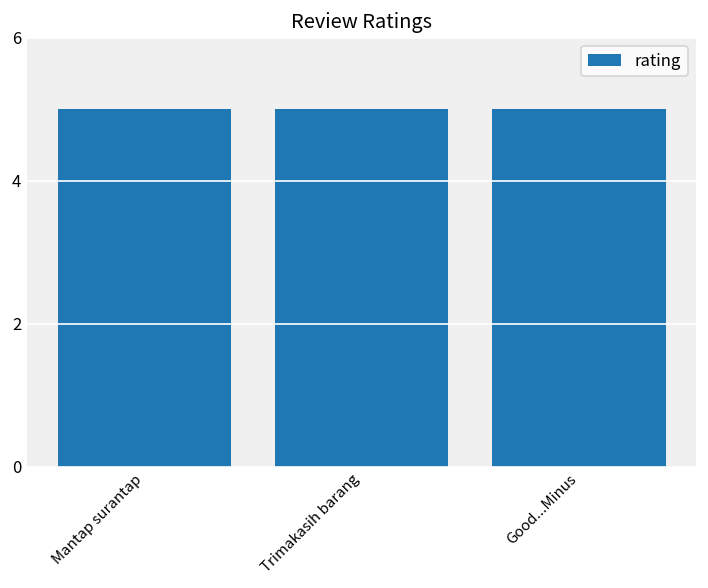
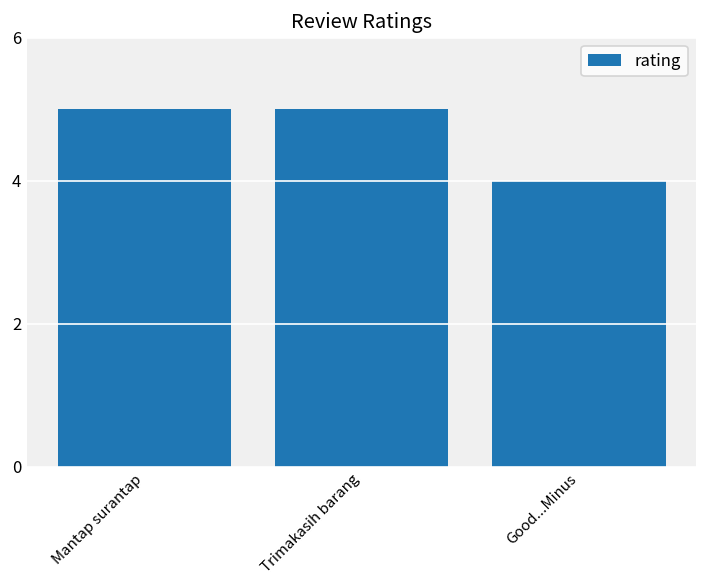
  {
    "Mantap surantap": 5,
    "Trimakasih barang": 5,
-   "Good...Minus": 5
+   "Good...Minus": 4
  }
